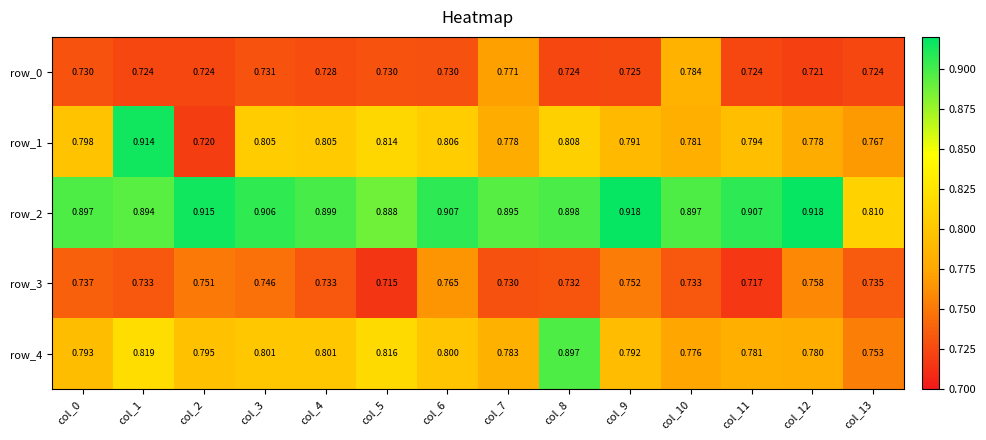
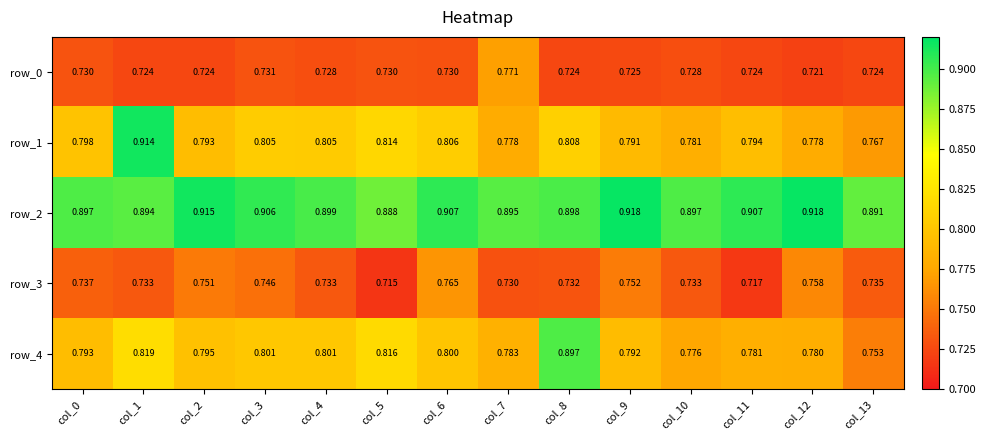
  {
    "row_0": {
      "col_0": 0.730,
      "col_1": 0.724,
      "col_2": 0.724,
      "col_3": 0.731,
      "col_4": 0.728,
      "col_5": 0.730,
      "col_6": 0.730,
      "col_7": 0.771,
      "col_8": 0.724,
      "col_9": 0.725,
-     "col_10": 0.784,
+     "col_10": 0.728,
      "col_11": 0.724,
      "col_12": 0.721,
      "col_13": 0.724
    },
    "row_1": {
      "col_0": 0.798,
      "col_1": 0.914,
-     "col_2": 0.720,
+     "col_2": 0.793,
      "col_3": 0.805,
      "col_4": 0.805,
      "col_5": 0.814,
      "col_6": 0.806,
      "col_7": 0.778,
      "col_8": 0.808,
      "col_9": 0.791,
      "col_10": 0.781,
      "col_11": 0.794,
      "col_12": 0.778,
      "col_13": 0.767
    },
    "row_2": {
      "col_0": 0.897,
      "col_1": 0.894,
      "col_2": 0.915,
      "col_3": 0.906,
      "col_4": 0.899,
      "col_5": 0.888,
      "col_6": 0.907,
      "col_7": 0.895,
      "col_8": 0.898,
      "col_9": 0.918,
      "col_10": 0.897,
      "col_11": 0.907,
      "col_12": 0.918,
-     "col_13": 0.810
+     "col_13": 0.891
    },
    "row_3": {
      "col_0": 0.737,
      "col_1": 0.733,
      "col_2": 0.751,
      "col_3": 0.746,
      "col_4": 0.733,
      "col_5": 0.715,
      "col_6": 0.765,
      "col_7": 0.730,
      "col_8": 0.732,
      "col_9": 0.752,
      "col_10": 0.733,
      "col_11": 0.717,
      "col_12": 0.758,
      "col_13": 0.735
    },
    "row_4": {
      "col_0": 0.793,
      "col_1": 0.819,
      "col_2": 0.795,
      "col_3": 0.801,
      "col_4": 0.801,
      "col_5": 0.816,
      "col_6": 0.800,
      "col_7": 0.783,
      "col_8": 0.897,
      "col_9": 0.792,
      "col_10": 0.776,
      "col_11": 0.781,
      "col_12": 0.780,
      "col_13": 0.753
    }
  }
